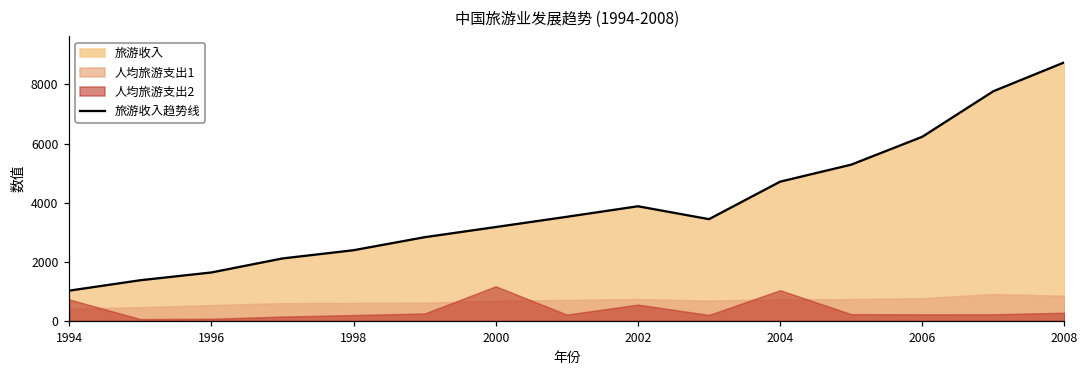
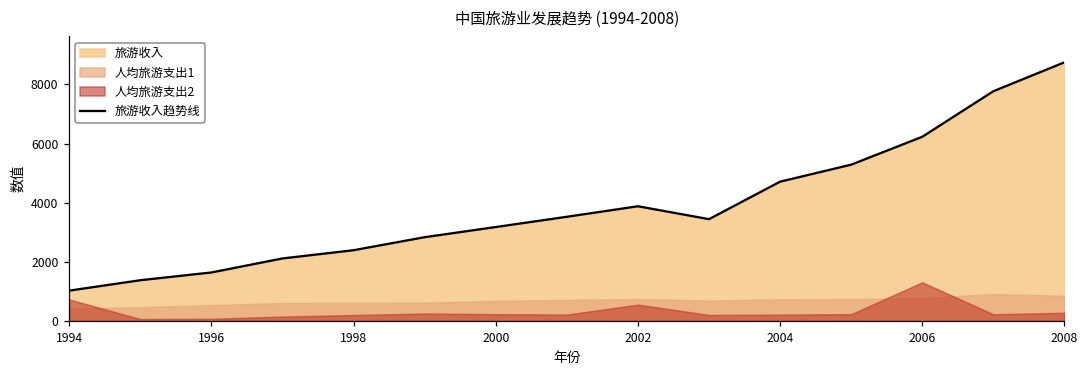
  {
    "人均旅游支出2": {
      "1994": 700,
      "1998": 200,
-     "2000": 1200,
+     "2000": 200,
      "2002": 500,
-     "2004": 1000,
-     "2006": 200,
+     "2004": 200,
+     "2006": 1300,
      "2008": 300
    }
  }
